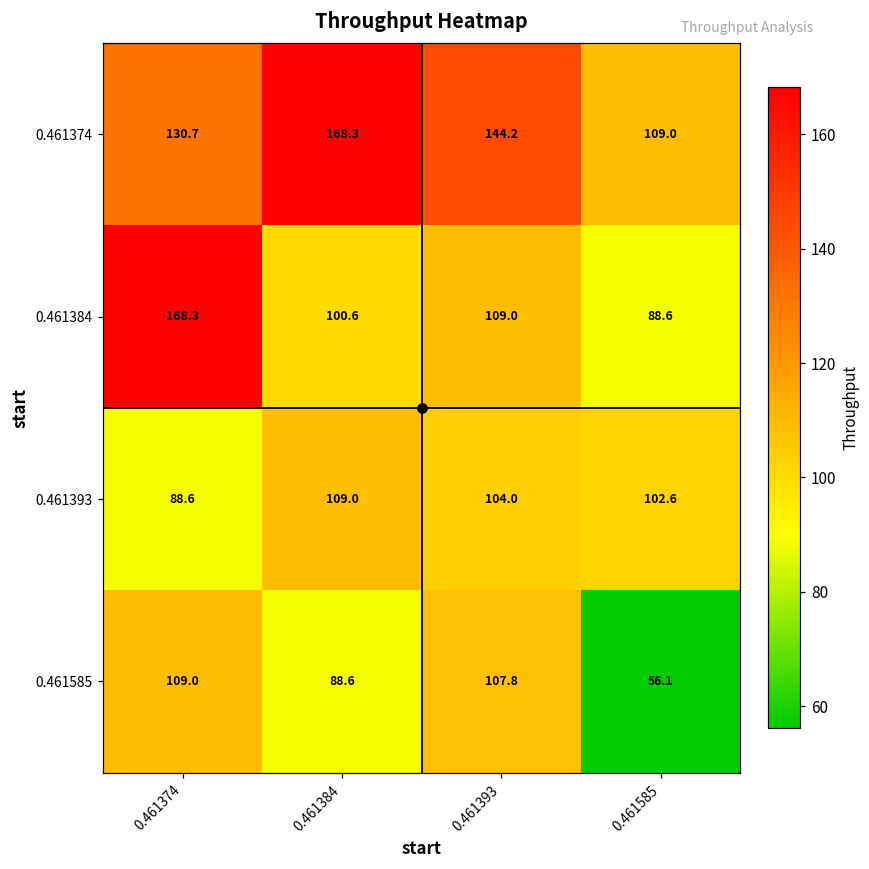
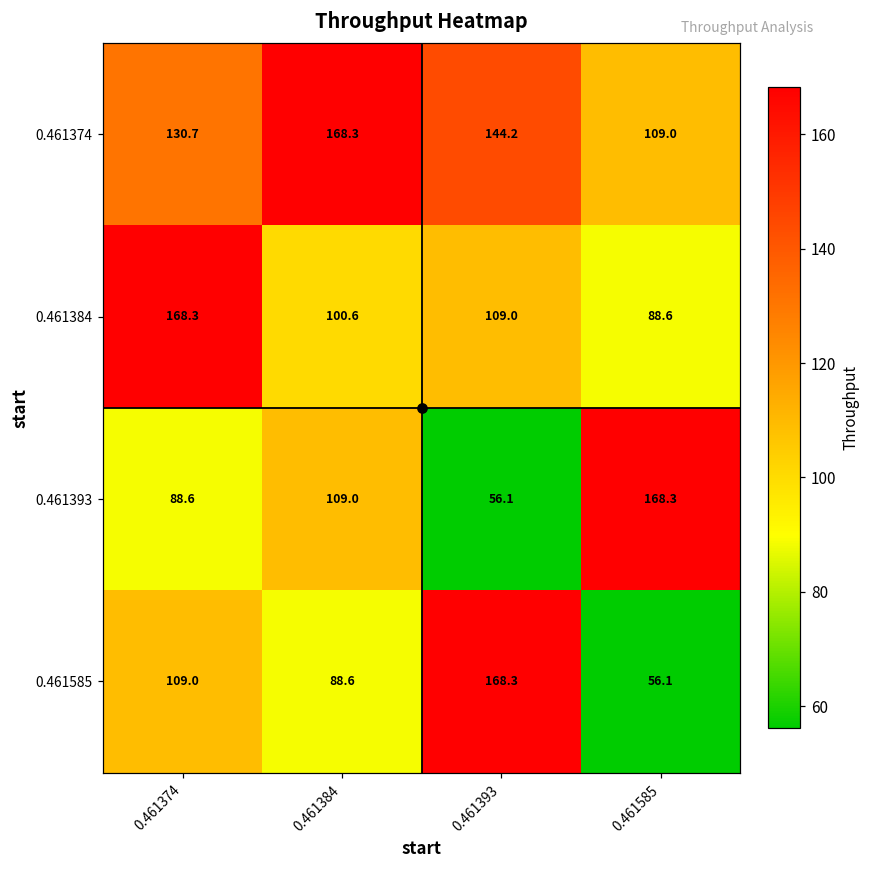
  {
    "0.461374": {
      "0.461374": 130.7,
      "0.461384": 168.3,
      "0.461393": 144.2,
      "0.461585": 109.0
    },
    "0.461384": {
      "0.461374": 168.3,
      "0.461384": 100.6,
      "0.461393": 109.0,
      "0.461585": 88.6
    },
    "0.461393": {
      "0.461374": 88.6,
      "0.461384": 109.0,
-     "0.461393": 104.0,
-     "0.461585": 102.6
+     "0.461393": 56.1,
+     "0.461585": 168.3
    },
    "0.461585": {
      "0.461374": 109.0,
      "0.461384": 88.6,
-     "0.461393": 107.8,
+     "0.461393": 168.3,
      "0.461585": 56.1
    }
  }
